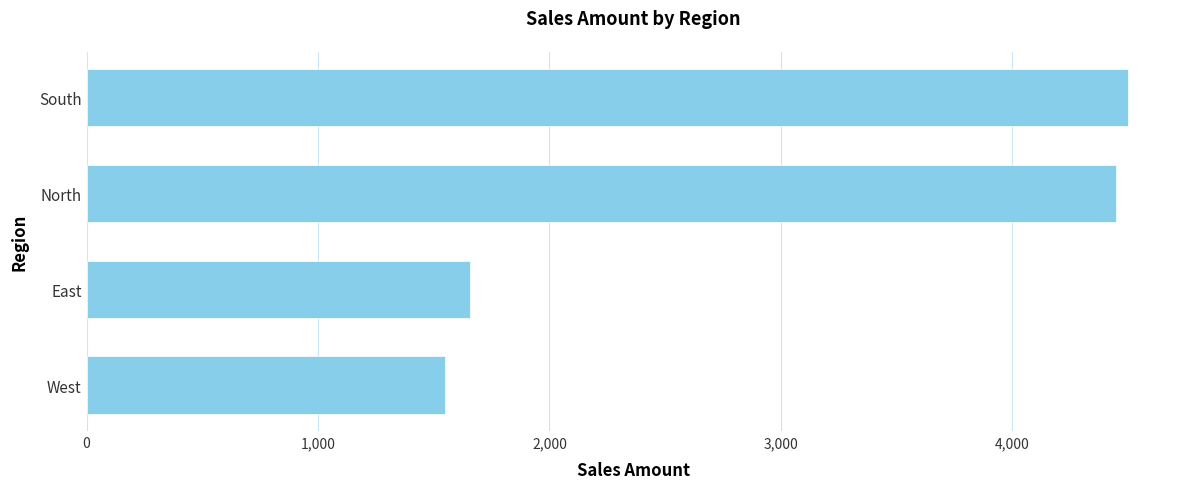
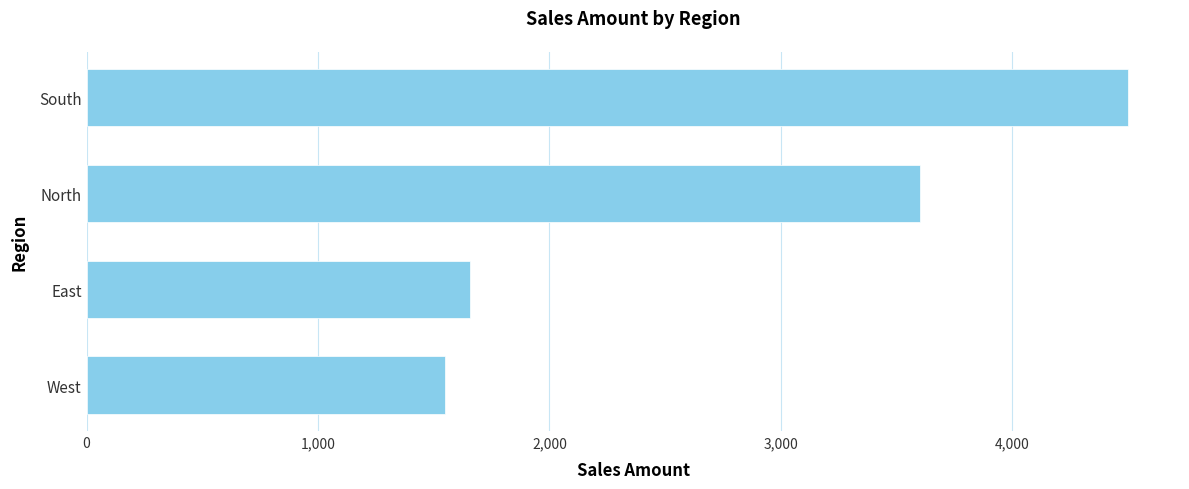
  {
    "South": "4,500",
-   "North": "4,450",
+   "North": "3,600",
    "East": "1,660",
    "West": "1,550"
  }
